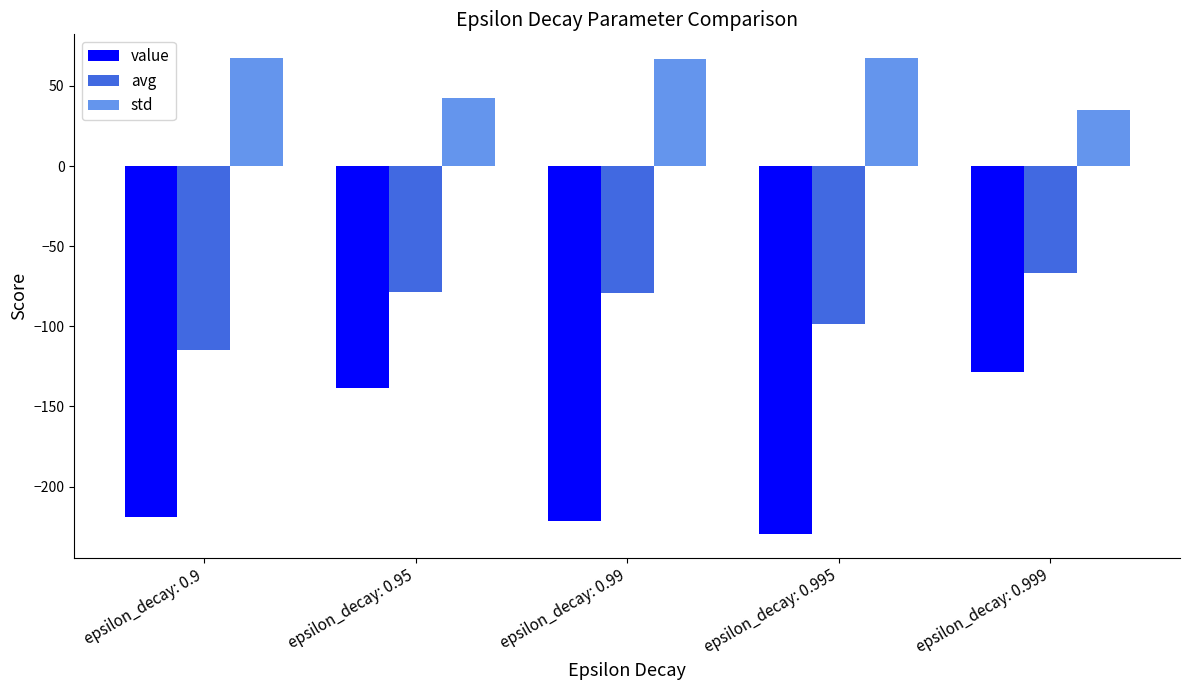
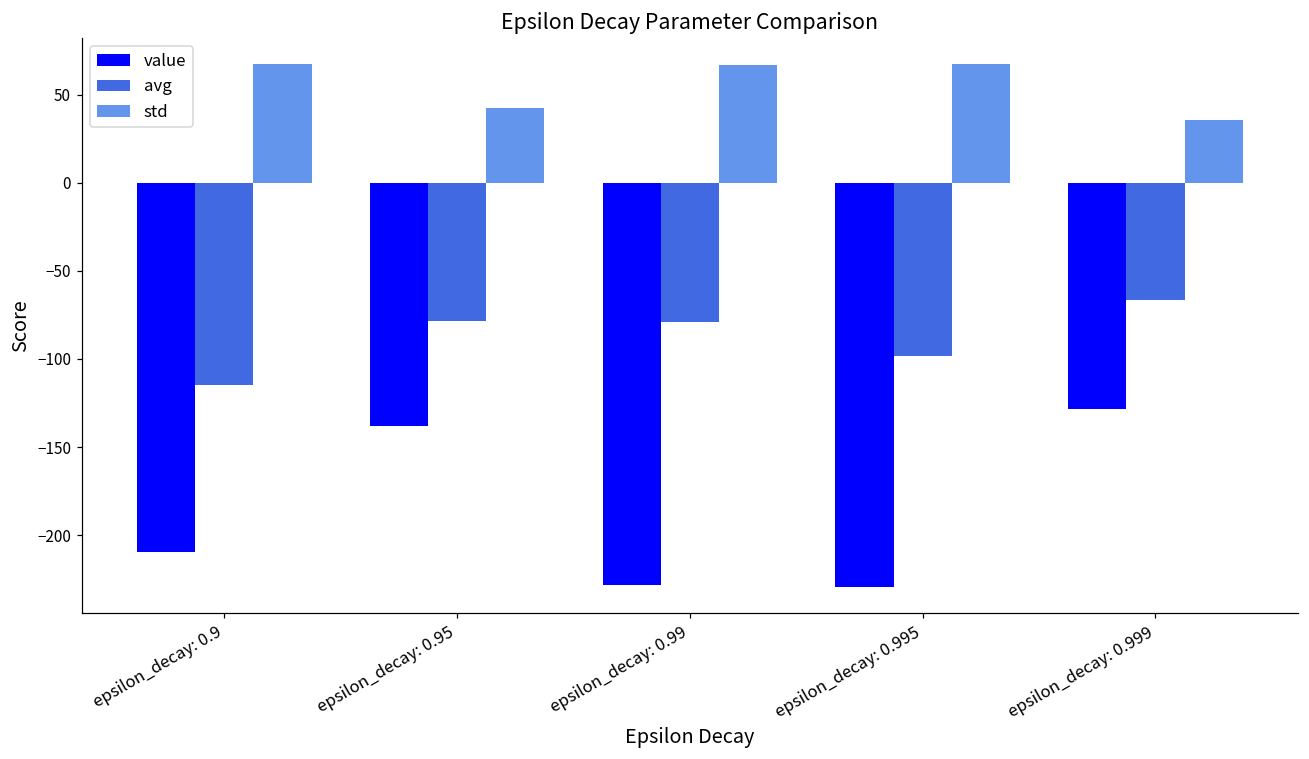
  {
    "value": {
-     "epsilon_decay: 0.9": -219,
+     "epsilon_decay: 0.9": -210,
      "epsilon_decay: 0.95": -138,
-     "epsilon_decay: 0.99": -222,
+     "epsilon_decay: 0.99": -228,
      "epsilon_decay: 0.995": -230,
      "epsilon_decay: 0.999": -129
    }
  }
